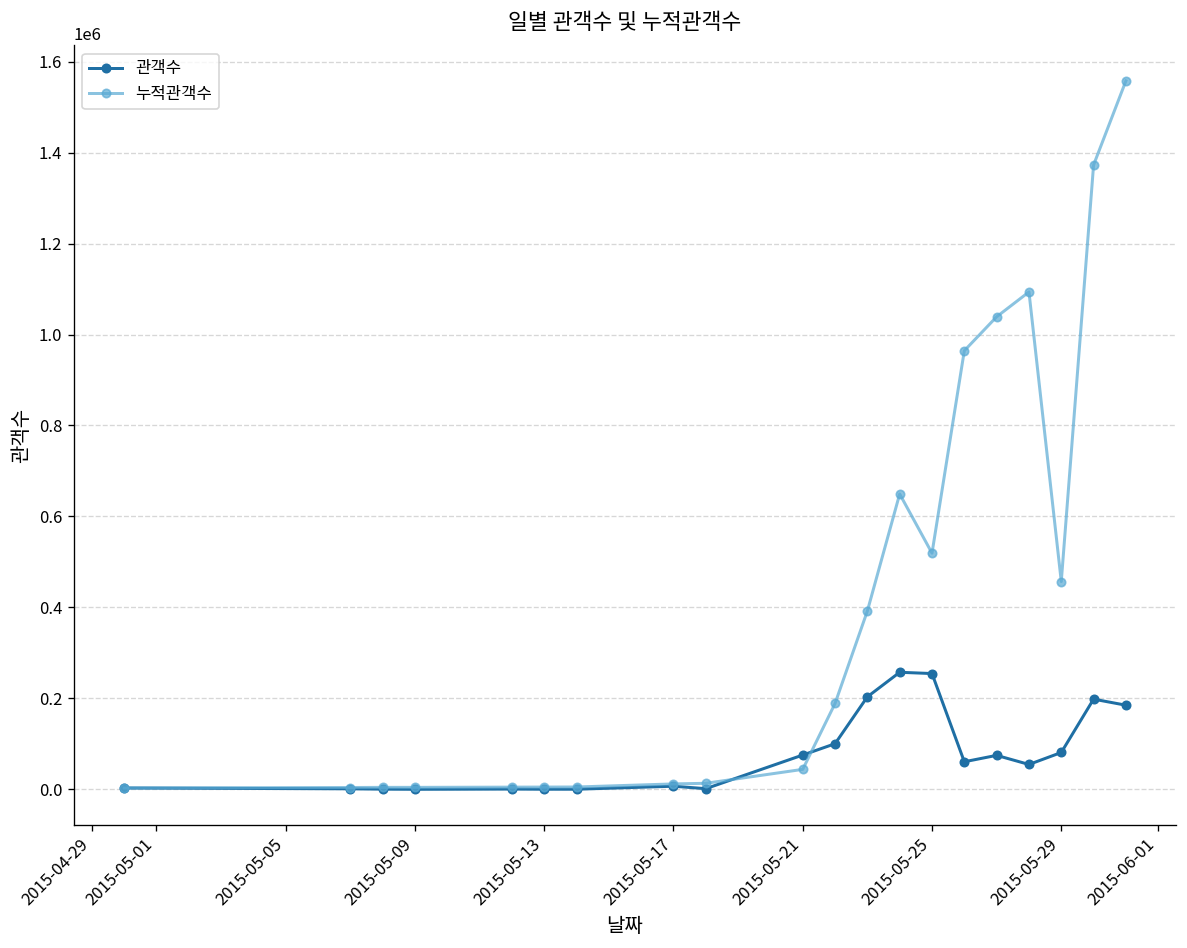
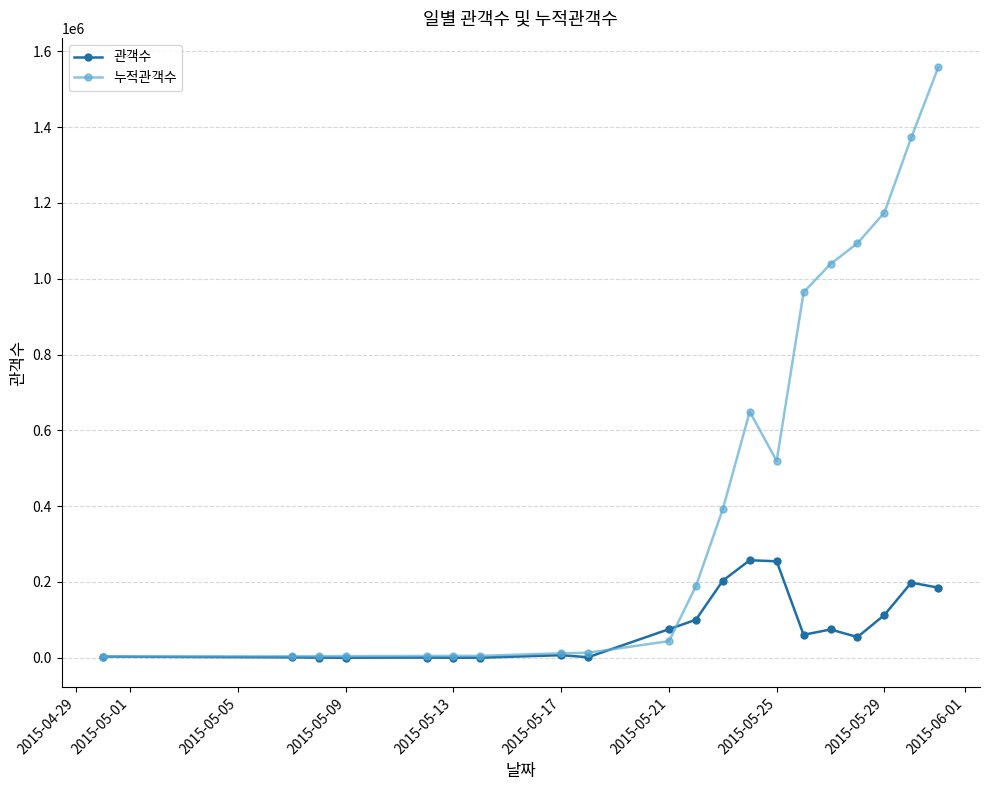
  {
    "관객수": {
      "2015-05-21": 80000,
      "2015-05-25": 250000,
-     "2015-05-29": 80000
+     "2015-05-29": 110000
    },
    "누적관객수": {
      "2015-05-21": 40000,
      "2015-05-25": 520000,
-     "2015-05-29": 460000
+     "2015-05-29": 1170000
    }
  }
